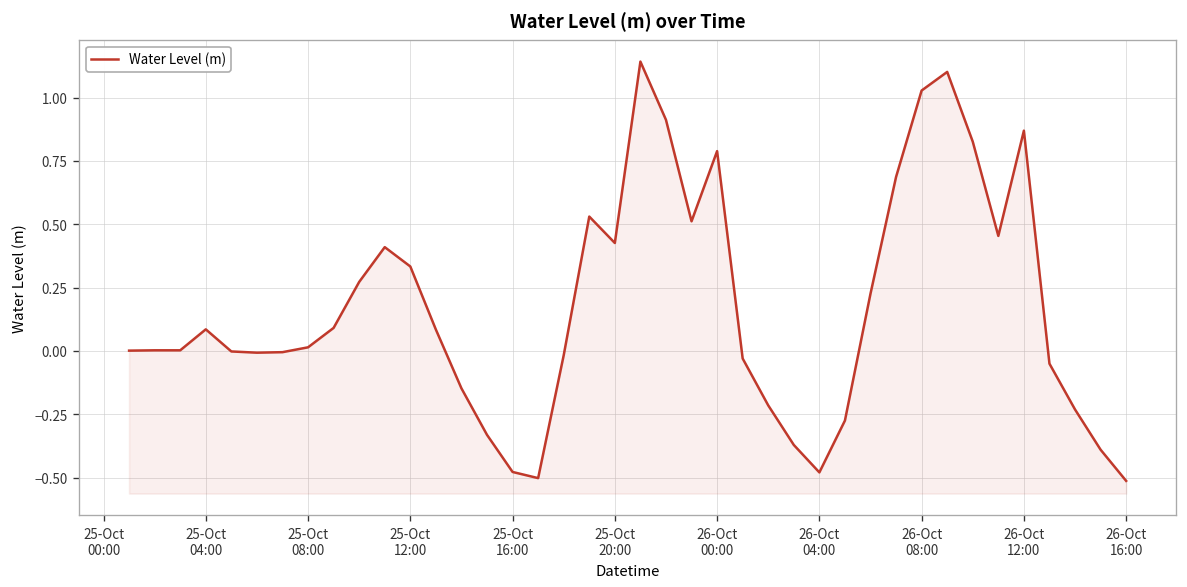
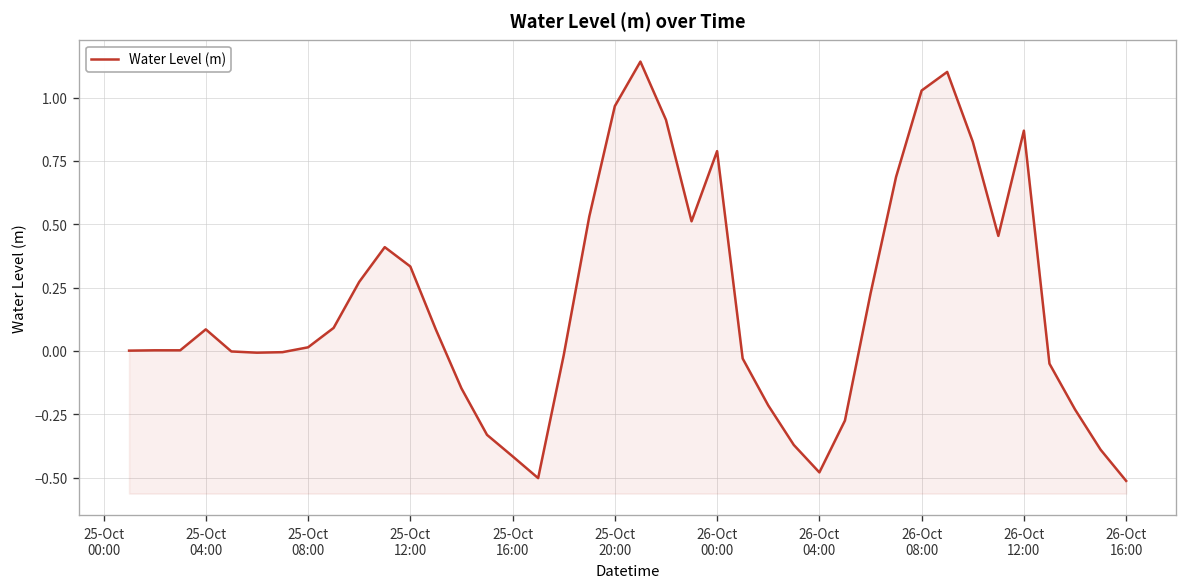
  {
    "25-Oct 04:00": 0.08,
    "25-Oct 08:00": 0.01,
    "25-Oct 12:00": 0.33,
-   "25-Oct 16:00": -0.48,
-   "25-Oct 20:00": 0.43,
+   "25-Oct 16:00": -0.42,
+   "25-Oct 20:00": 0.97,
    "26-Oct 00:00": 0.79,
    "26-Oct 04:00": -0.48,
    "26-Oct 08:00": 1.03,
    "26-Oct 12:00": 0.87,
    "26-Oct 16:00": -0.51
  }
